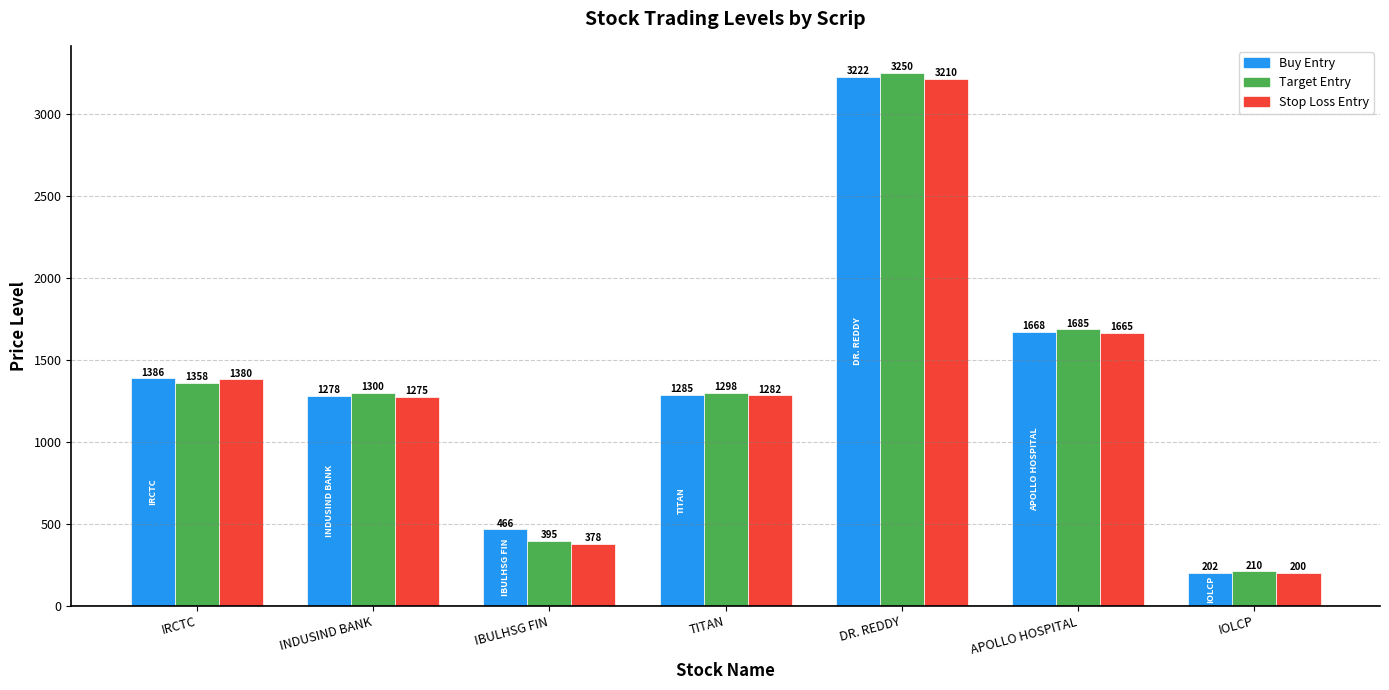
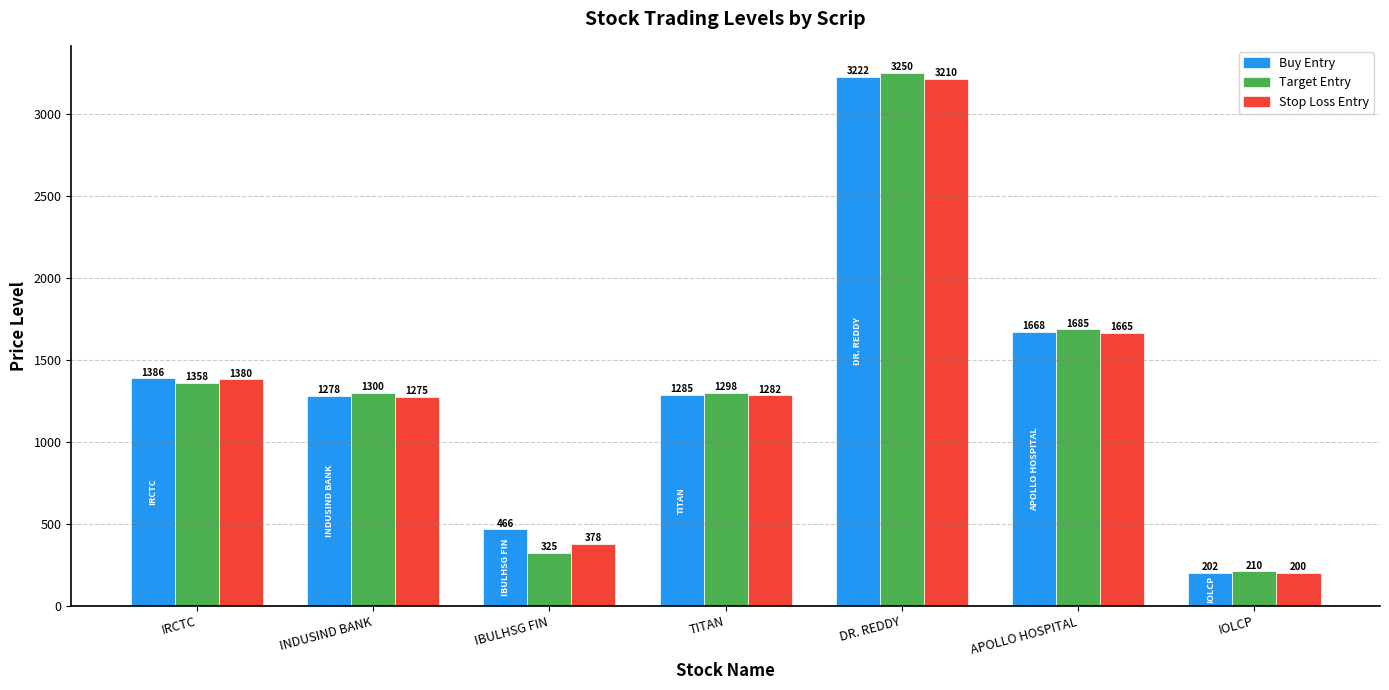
  {
    "Buy Entry": {
      "IRCTC": 1386,
      "INDUSIND BANK": 1278,
      "IBULHSG FIN": 466,
      "TITAN": 1285,
      "DR. REDDY": 3222,
      "APOLLO HOSPITAL": 1668,
      "IOLCP": 202
    },
    "Target Entry": {
      "IRCTC": 1358,
      "INDUSIND BANK": 1300,
-     "IBULHSG FIN": 395,
+     "IBULHSG FIN": 325,
      "TITAN": 1298,
      "DR. REDDY": 3250,
      "APOLLO HOSPITAL": 1685,
      "IOLCP": 210
    },
    "Stop Loss Entry": {
      "IRCTC": 1380,
      "INDUSIND BANK": 1275,
      "IBULHSG FIN": 378,
      "TITAN": 1282,
      "DR. REDDY": 3210,
      "APOLLO HOSPITAL": 1665,
      "IOLCP": 200
    }
  }
